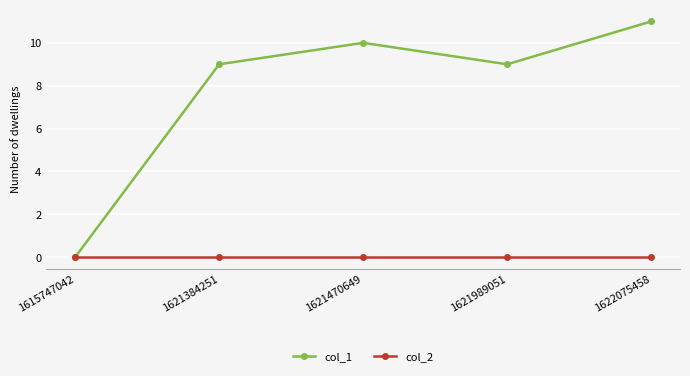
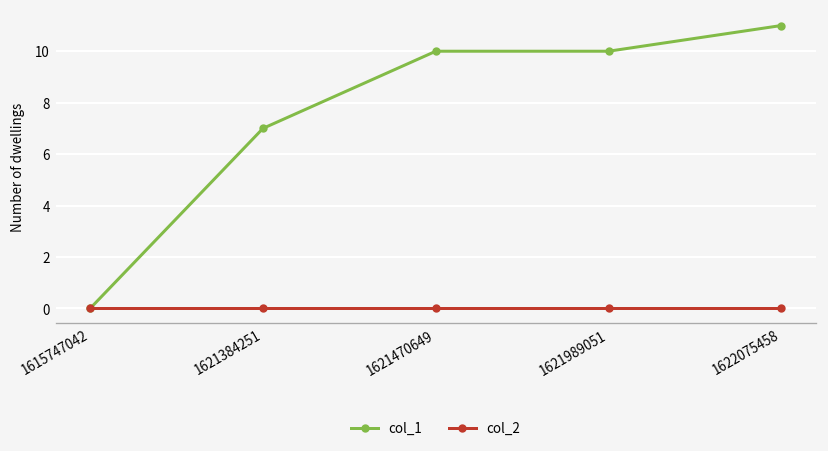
  {
    "col_1": {
-     "1621384251": 9,
+     "1621384251": 7,
      "1621470649": 10,
-     "1621989051": 9,
+     "1621989051": 10,
      "1622075458": 11
    },
    "col_2": {
      "1621384251": 0,
      "1621470649": 0,
      "1621989051": 0,
      "1622075458": 0
    }
  }
